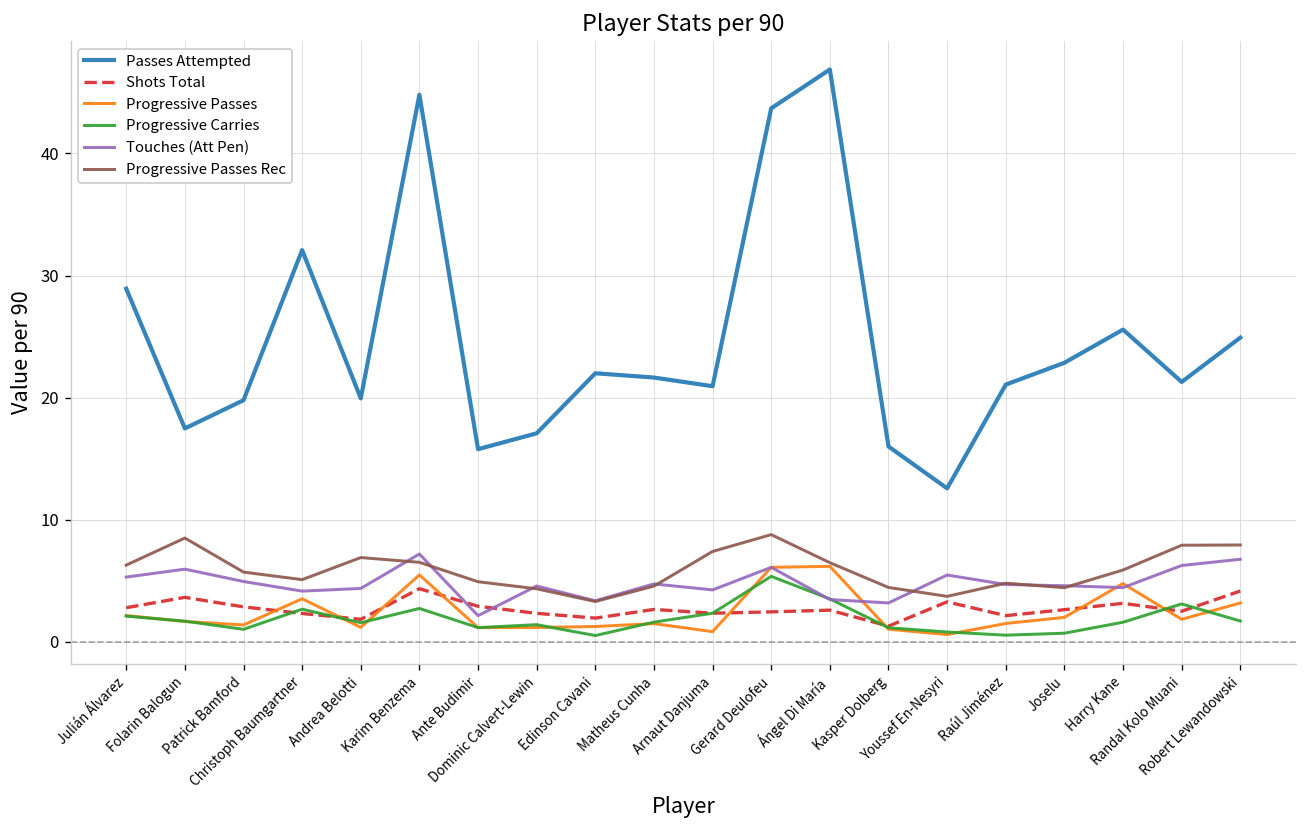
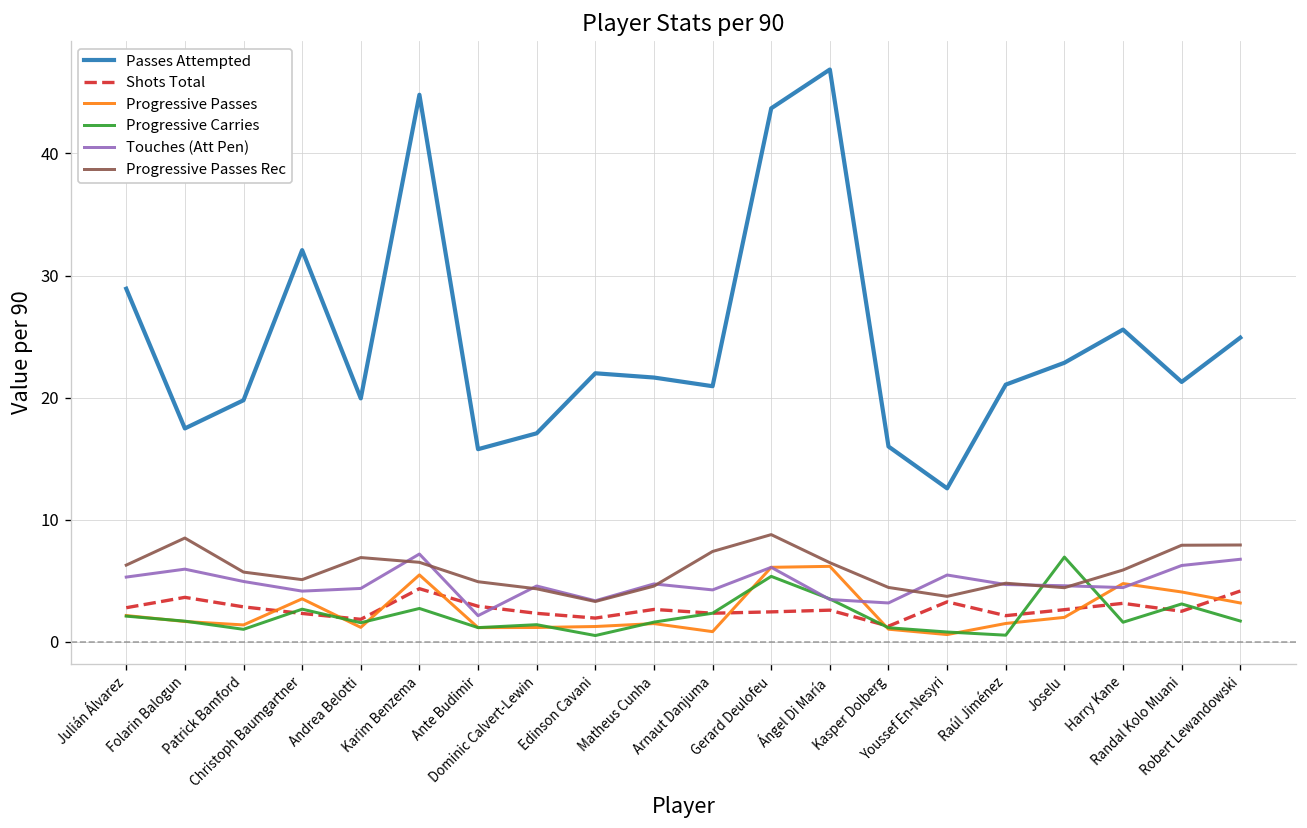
  {
    "Passes Attempted": {
      "Julián Álvarez": 28.9,
      "Folarin Balogun": 17.5,
      "Patrick Bamford": 19.8,
      "Christoph Baumgartner": 32.1,
      "Andrea Belotti": 19.9,
      "Karim Benzema": 44.8,
      "Ante Budimir": 15.8,
      "Dominic Calvert-Lewin": 17.1,
      "Edinson Cavani": 22.0,
      "Matheus Cunha": 21.6,
      "Arnaut Danjuma": 20.9,
      "Gerard Deulofeu": 43.7,
      "Ángel Di María": 46.9,
      "Kasper Dolberg": 16.0,
      "Youssef En-Nesyri": 12.6,
      "Raúl Jiménez": 21.1,
      "Joselu": 22.9,
      "Harry Kane": 25.6,
      "Randal Kolo Muani": 21.3,
      "Robert Lewandowski": 24.9
    },
    "Shots Total": {
      "Julián Álvarez": 2.8,
      "Folarin Balogun": 3.6,
      "Patrick Bamford": 2.9,
      "Christoph Baumgartner": 2.3,
      "Andrea Belotti": 1.8,
      "Karim Benzema": 4.3,
      "Ante Budimir": 2.9,
      "Dominic Calvert-Lewin": 2.3,
      "Edinson Cavani": 1.9,
      "Matheus Cunha": 2.6,
      "Gerard Deulofeu": 2.4,
      "Ángel Di María": 2.6,
      "Youssef En-Nesyri": 3.3,
      "Raúl Jiménez": 2.1,
      "Joselu": 2.6,
      "Harry Kane": 3.1,
      "Randal Kolo Muani": 2.5,
      "Robert Lewandowski": 4.2
    },
    "Progressive Passes": {
      "Patrick Bamford": 1.4,
      "Christoph Baumgartner": 3.5,
      "Andrea Belotti": 1.2,
      "Karim Benzema": 5.5,
      "Edinson Cavani": 1.2,
      "Arnaut Danjuma": 0.8,
      "Ángel Di María": 6.2,
      "Raúl Jiménez": 1.5,
      "Joselu": 2.0,
      "Harry Kane": 4.8,
-     "Randal Kolo Muani": 1.8,
+     "Randal Kolo Muani": 4.1,
      "Robert Lewandowski": 3.2
    },
    "Progressive Carries": {
      "Patrick Bamford": 1.0,
      "Christoph Baumgartner": 2.7,
      "Andrea Belotti": 1.6,
      "Karim Benzema": 2.7,
      "Edinson Cavani": 0.5,
      "Gerard Deulofeu": 5.4,
      "Raúl Jiménez": 0.5,
-     "Joselu": 0.7,
+     "Joselu": 6.9,
      "Harry Kane": 1.6,
      "Randal Kolo Muani": 3.1,
      "Robert Lewandowski": 1.7
    },
    "Touches (Att Pen)": {
      "Julián Álvarez": 5.3,
      "Folarin Balogun": 5.9,
      "Patrick Bamford": 4.9,
      "Christoph Baumgartner": 4.1,
      "Andrea Belotti": 4.4,
      "Karim Benzema": 7.2,
      "Ante Budimir": 2.1,
      "Arnaut Danjuma": 4.2,
      "Kasper Dolberg": 3.2,
      "Youssef En-Nesyri": 5.5,
      "Harry Kane": 4.4,
      "Randal Kolo Muani": 6.2,
      "Robert Lewandowski": 6.8
    },
    "Progressive Passes Rec": {
      "Julián Álvarez": 6.3,
      "Folarin Balogun": 8.5,
      "Patrick Bamford": 5.7,
      "Christoph Baumgartner": 5.1,
      "Andrea Belotti": 6.9,
      "Karim Benzema": 6.5,
      "Ante Budimir": 4.9,
      "Arnaut Danjuma": 7.4,
      "Gerard Deulofeu": 8.8,
      "Ángel Di María": 6.5,
      "Kasper Dolberg": 4.4,
      "Youssef En-Nesyri": 3.7,
      "Harry Kane": 5.9,
      "Randal Kolo Muani": 7.9,
      "Robert Lewandowski": 7.9
    }
  }
